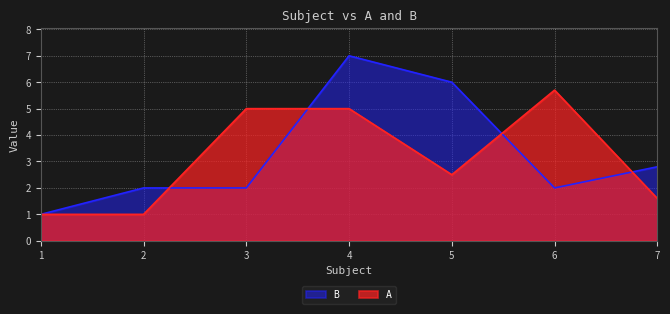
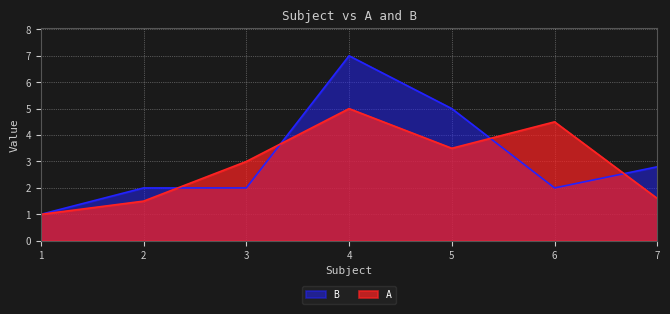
  {
    "B": {
      "2": 2,
      "3": 2,
      "4": 7,
-     "5": 6,
+     "5": 5,
      "6": 2,
      "7": 2.8
    },
    "A": {
-     "2": 1.0,
-     "3": 5,
+     "2": 1.5,
+     "3": 3,
      "4": 5.0,
-     "5": 2.5,
-     "6": 5.7,
+     "5": 3.5,
+     "6": 4.5,
      "7": 1.6
    }
  }
